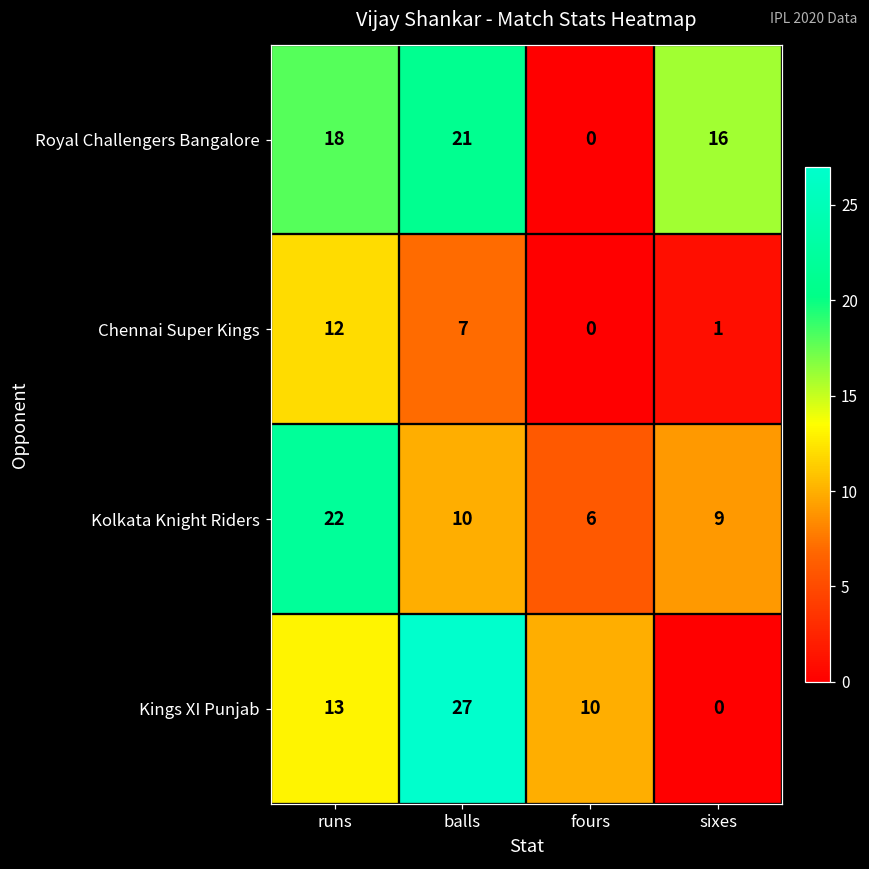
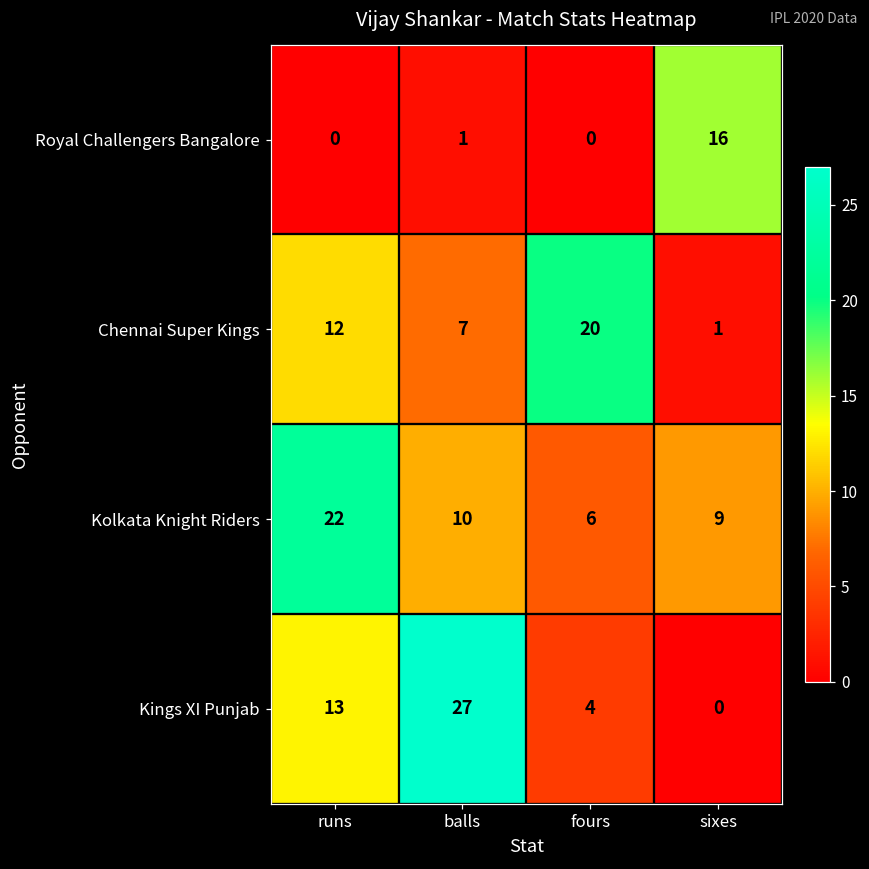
  {
    "Royal Challengers Bangalore": {
-     "runs": 18,
-     "balls": 21,
+     "runs": 0,
+     "balls": 1,
      "fours": 0,
      "sixes": 16
    },
    "Chennai Super Kings": {
      "runs": 12,
      "balls": 7,
-     "fours": 0,
+     "fours": 20,
      "sixes": 1
    },
    "Kolkata Knight Riders": {
      "runs": 22,
      "balls": 10,
      "fours": 6,
      "sixes": 9
    },
    "Kings XI Punjab": {
      "runs": 13,
      "balls": 27,
-     "fours": 10,
+     "fours": 4,
      "sixes": 0
    }
  }
